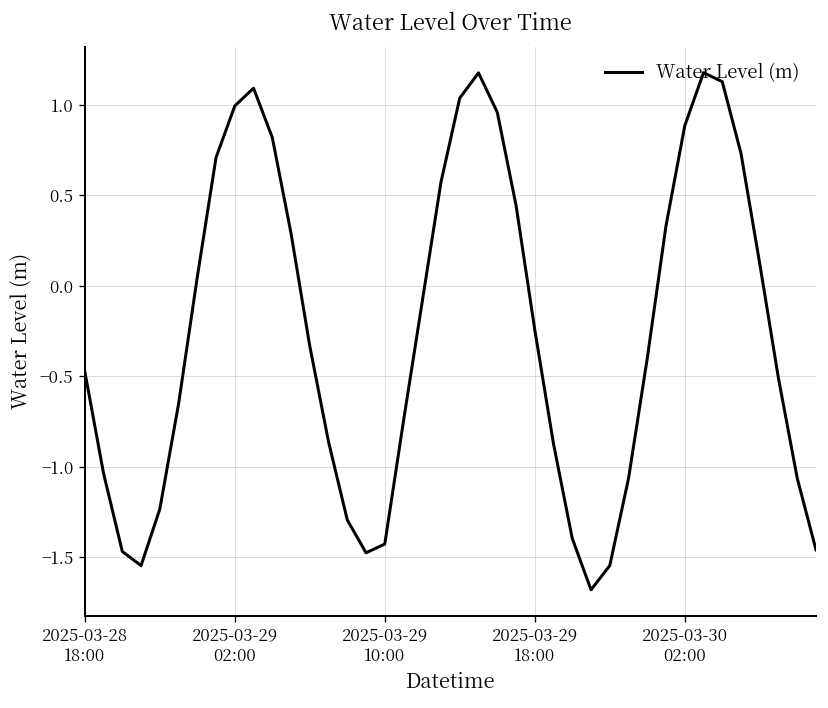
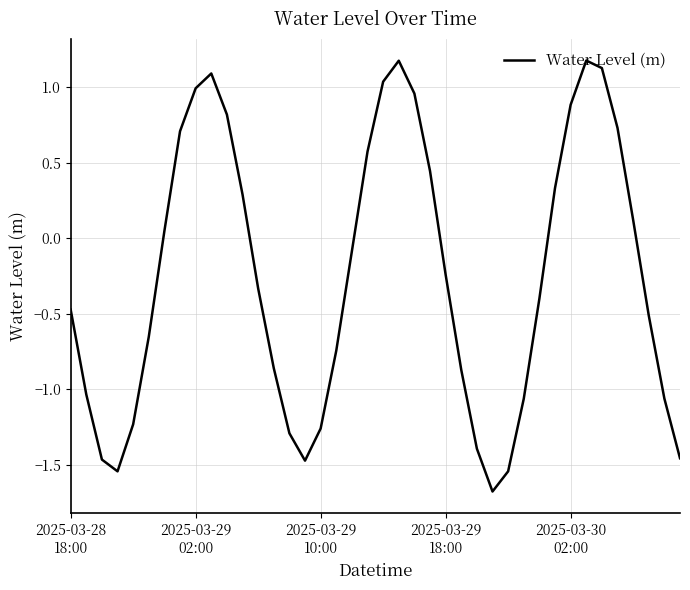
  {
    "2025-03-28 18:00": -0.47,
    "2025-03-29 02:00": 0.99,
-   "2025-03-29 10:00": -1.43,
+   "2025-03-29 10:00": -1.26,
    "2025-03-29 18:00": -0.24,
    "2025-03-30 02:00": 0.88
  }
